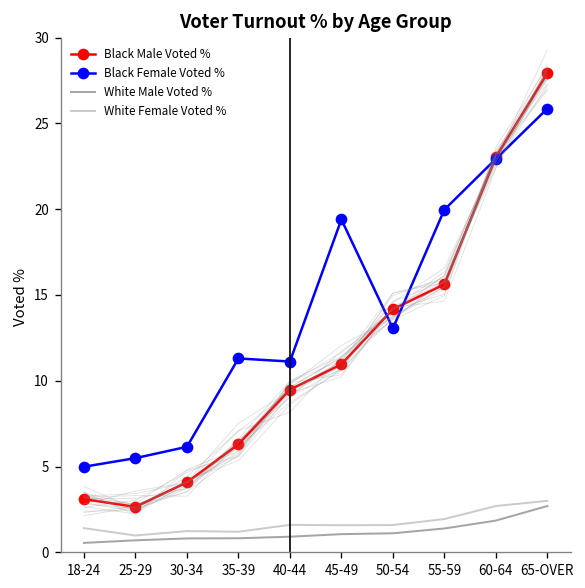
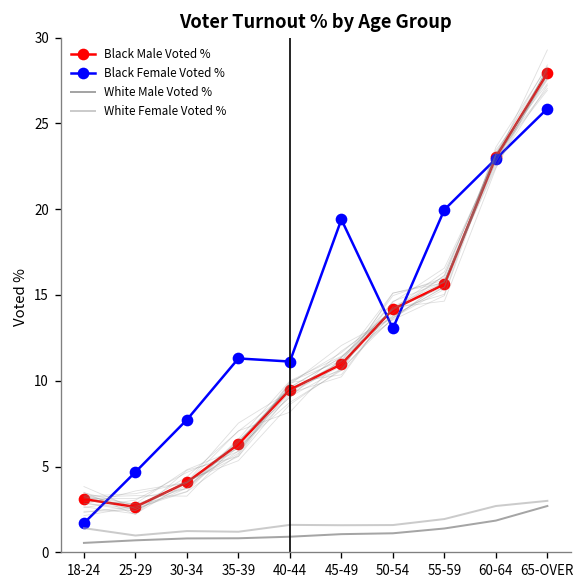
  {
    "Black Female Voted %": {
-     "18-24": 5.0,
-     "25-29": 5.5,
-     "30-34": 6.2,
+     "18-24": 1.7,
+     "25-29": 4.7,
+     "30-34": 7.7,
      "35-39": 11.3,
      "40-44": 11.1,
      "45-49": 19.4,
      "50-54": 13.1,
      "55-59": 20.0,
      "65-OVER": 25.9
    }
  }
